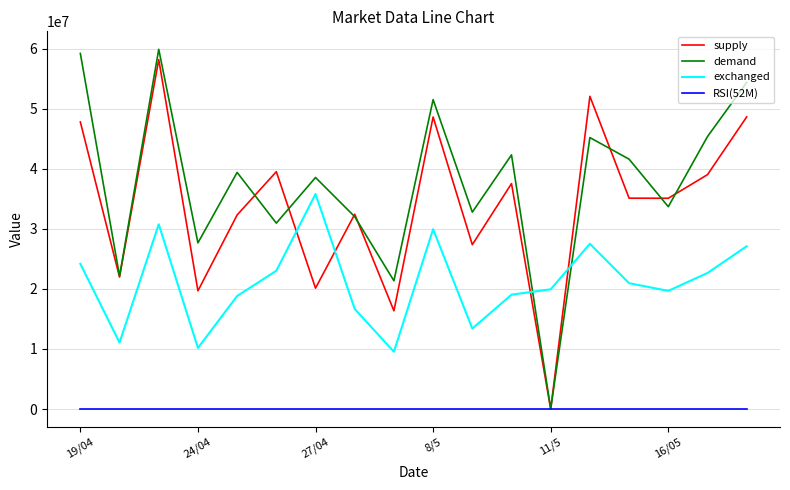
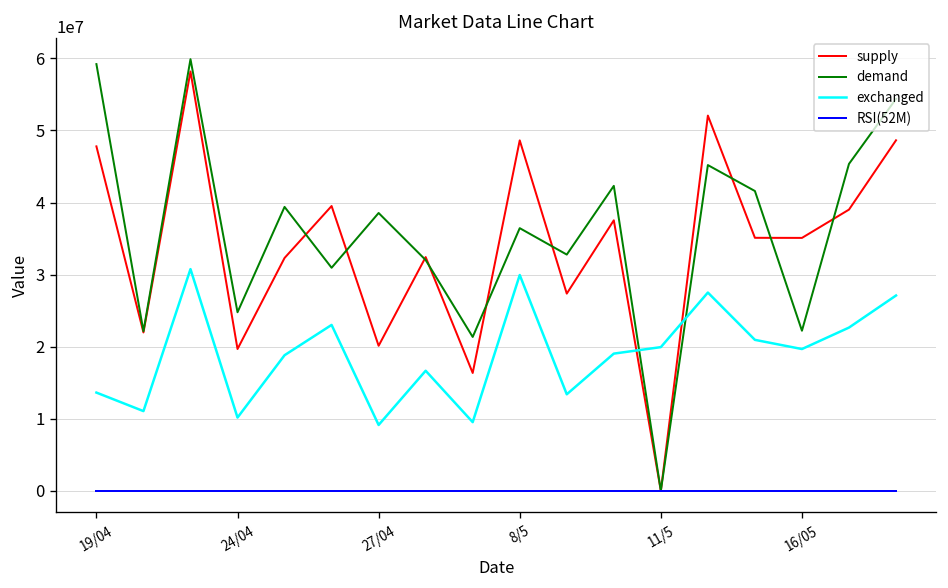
  {
    "supply": {
      "19/04": 48000000,
      "24/04": 20000000,
      "27/04": 20000000,
      "8/5": 49000000,
      "16/05": 35000000
    },
    "demand": {
      "19/04": 59000000,
-     "24/04": 28000000,
+     "24/04": 25000000,
      "27/04": 39000000,
-     "8/5": 52000000,
-     "16/05": 34000000
+     "8/5": 36000000,
+     "16/05": 22000000
    },
    "exchanged": {
-     "19/04": 24000000,
+     "19/04": 14000000,
      "24/04": 10000000,
-     "27/04": 36000000,
+     "27/04": 9000000,
      "8/5": 30000000,
      "11/5": 20000000,
      "16/05": 20000000
    },
    "RSI(52M)": {
      "19/04": 0,
      "24/04": 0,
      "27/04": 0,
      "8/5": 0,
      "16/05": 0
    }
  }
